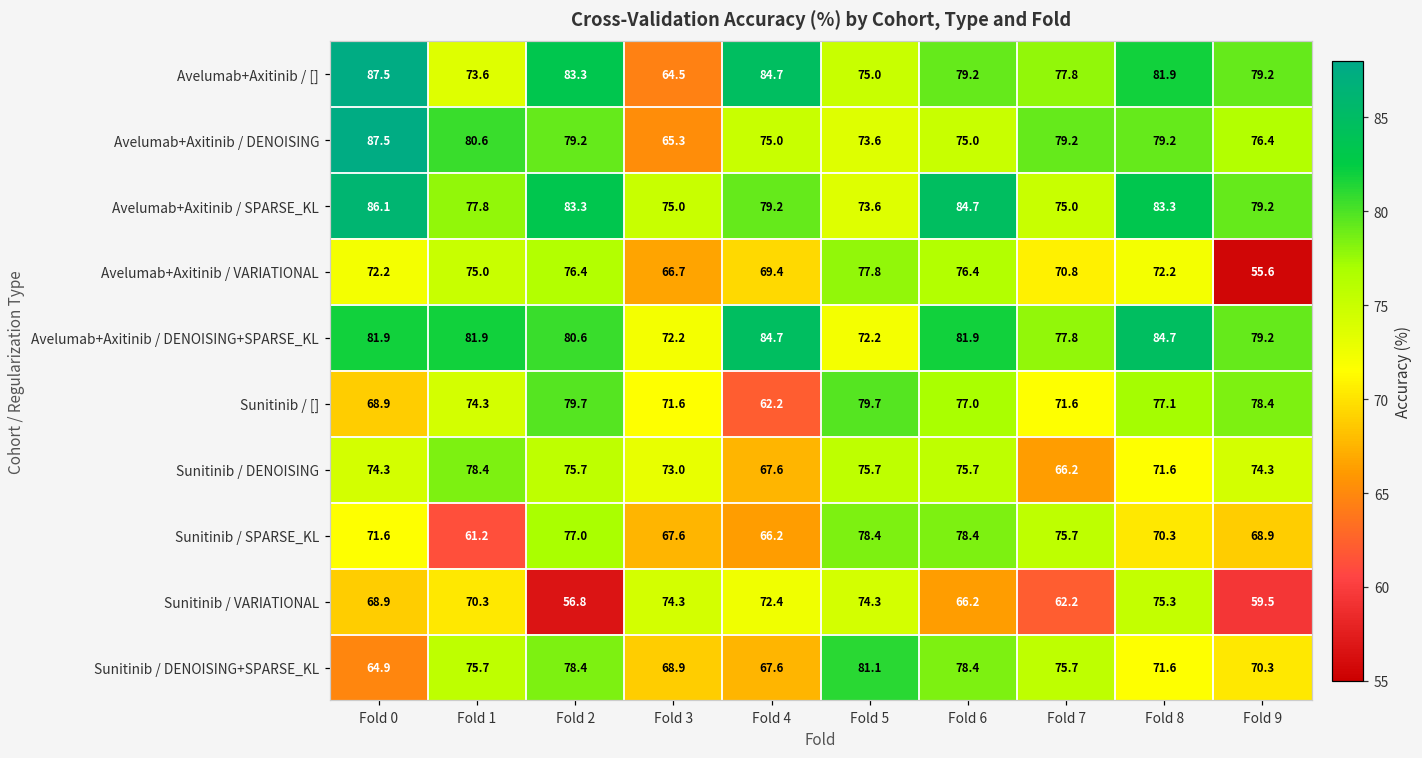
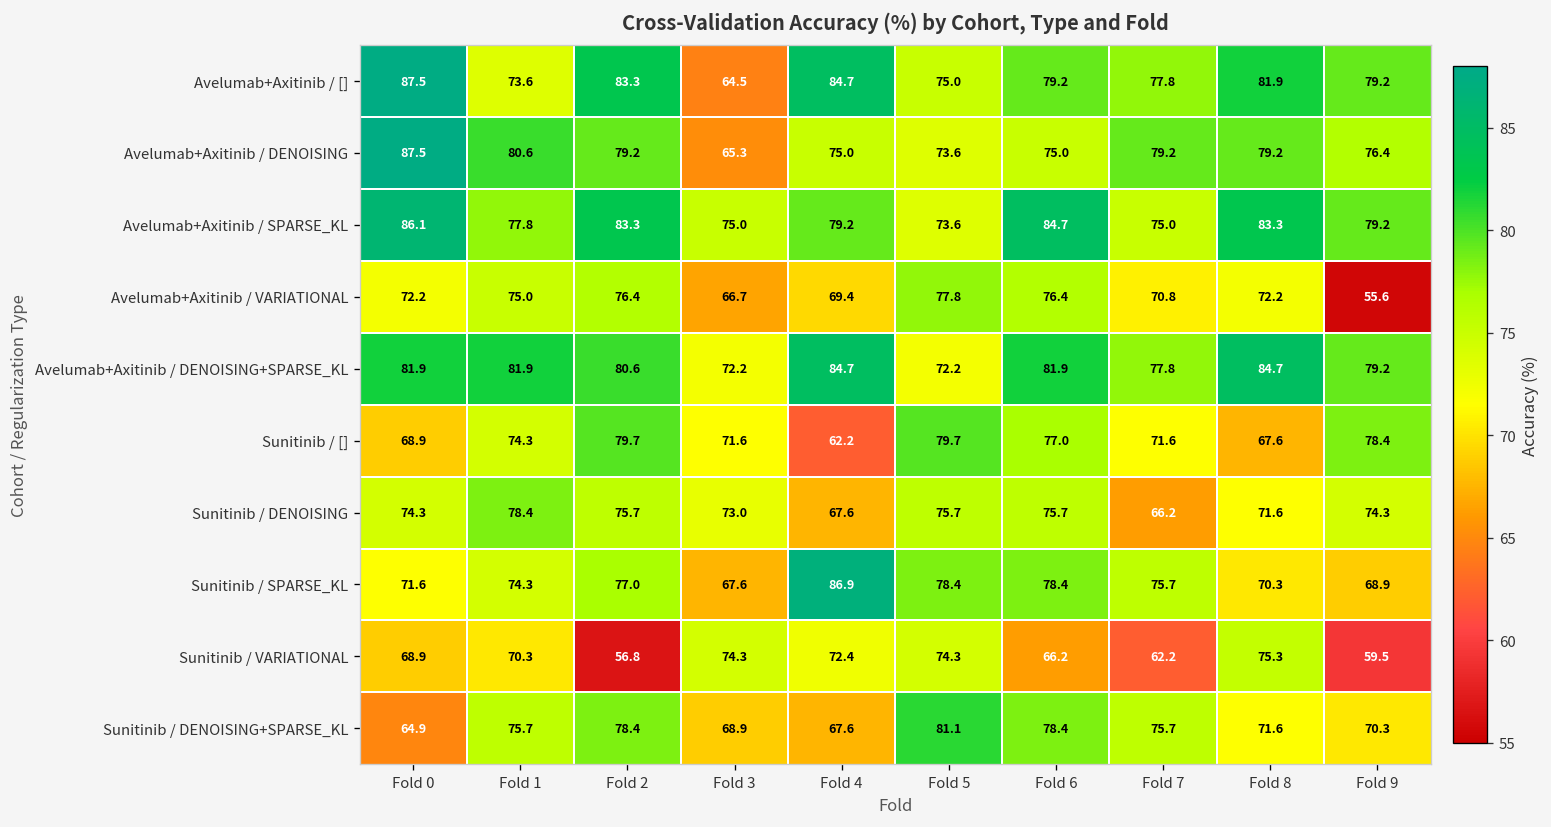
  {
    "Avelumab+Axitinib / []": {
      "Fold 0": 87.5,
      "Fold 1": 73.6,
      "Fold 2": 83.3,
      "Fold 3": 64.5,
      "Fold 4": 84.7,
      "Fold 5": 75.0,
      "Fold 6": 79.2,
      "Fold 7": 77.8,
      "Fold 8": 81.9,
      "Fold 9": 79.2
    },
    "Avelumab+Axitinib / DENOISING": {
      "Fold 0": 87.5,
      "Fold 1": 80.6,
      "Fold 2": 79.2,
      "Fold 3": 65.3,
      "Fold 4": 75.0,
      "Fold 5": 73.6,
      "Fold 6": 75.0,
      "Fold 7": 79.2,
      "Fold 8": 79.2,
      "Fold 9": 76.4
    },
    "Avelumab+Axitinib / SPARSE_KL": {
      "Fold 0": 86.1,
      "Fold 1": 77.8,
      "Fold 2": 83.3,
      "Fold 3": 75.0,
      "Fold 4": 79.2,
      "Fold 5": 73.6,
      "Fold 6": 84.7,
      "Fold 7": 75.0,
      "Fold 8": 83.3,
      "Fold 9": 79.2
    },
    "Avelumab+Axitinib / VARIATIONAL": {
      "Fold 0": 72.2,
      "Fold 1": 75.0,
      "Fold 2": 76.4,
      "Fold 3": 66.7,
      "Fold 4": 69.4,
      "Fold 5": 77.8,
      "Fold 6": 76.4,
      "Fold 7": 70.8,
      "Fold 8": 72.2,
      "Fold 9": 55.6
    },
    "Avelumab+Axitinib / DENOISING+SPARSE_KL": {
      "Fold 0": 81.9,
      "Fold 1": 81.9,
      "Fold 2": 80.6,
      "Fold 3": 72.2,
      "Fold 4": 84.7,
      "Fold 5": 72.2,
      "Fold 6": 81.9,
      "Fold 7": 77.8,
      "Fold 8": 84.7,
      "Fold 9": 79.2
    },
    "Sunitinib / []": {
      "Fold 0": 68.9,
      "Fold 1": 74.3,
      "Fold 2": 79.7,
      "Fold 3": 71.6,
      "Fold 4": 62.2,
      "Fold 5": 79.7,
      "Fold 6": 77.0,
      "Fold 7": 71.6,
-     "Fold 8": 77.1,
+     "Fold 8": 67.6,
      "Fold 9": 78.4
    },
    "Sunitinib / DENOISING": {
      "Fold 0": 74.3,
      "Fold 1": 78.4,
      "Fold 2": 75.7,
      "Fold 3": 73.0,
      "Fold 4": 67.6,
      "Fold 5": 75.7,
      "Fold 6": 75.7,
      "Fold 7": 66.2,
      "Fold 8": 71.6,
      "Fold 9": 74.3
    },
    "Sunitinib / SPARSE_KL": {
      "Fold 0": 71.6,
-     "Fold 1": 61.2,
+     "Fold 1": 74.3,
      "Fold 2": 77.0,
      "Fold 3": 67.6,
-     "Fold 4": 66.2,
+     "Fold 4": 86.9,
      "Fold 5": 78.4,
      "Fold 6": 78.4,
      "Fold 7": 75.7,
      "Fold 8": 70.3,
      "Fold 9": 68.9
    },
    "Sunitinib / VARIATIONAL": {
      "Fold 0": 68.9,
      "Fold 1": 70.3,
      "Fold 2": 56.8,
      "Fold 3": 74.3,
      "Fold 4": 72.4,
      "Fold 5": 74.3,
      "Fold 6": 66.2,
      "Fold 7": 62.2,
      "Fold 8": 75.3,
      "Fold 9": 59.5
    },
    "Sunitinib / DENOISING+SPARSE_KL": {
      "Fold 0": 64.9,
      "Fold 1": 75.7,
      "Fold 2": 78.4,
      "Fold 3": 68.9,
      "Fold 4": 67.6,
      "Fold 5": 81.1,
      "Fold 6": 78.4,
      "Fold 7": 75.7,
      "Fold 8": 71.6,
      "Fold 9": 70.3
    }
  }
